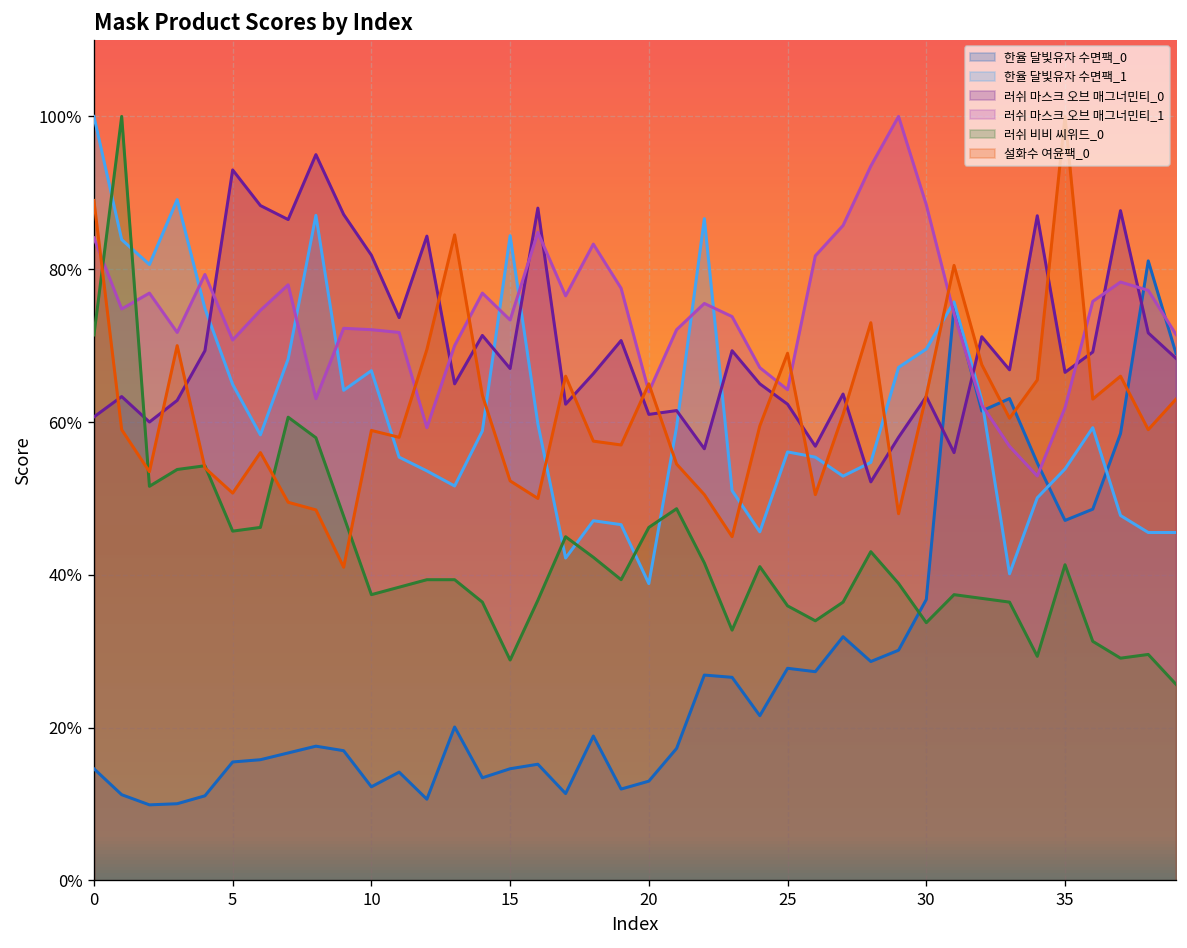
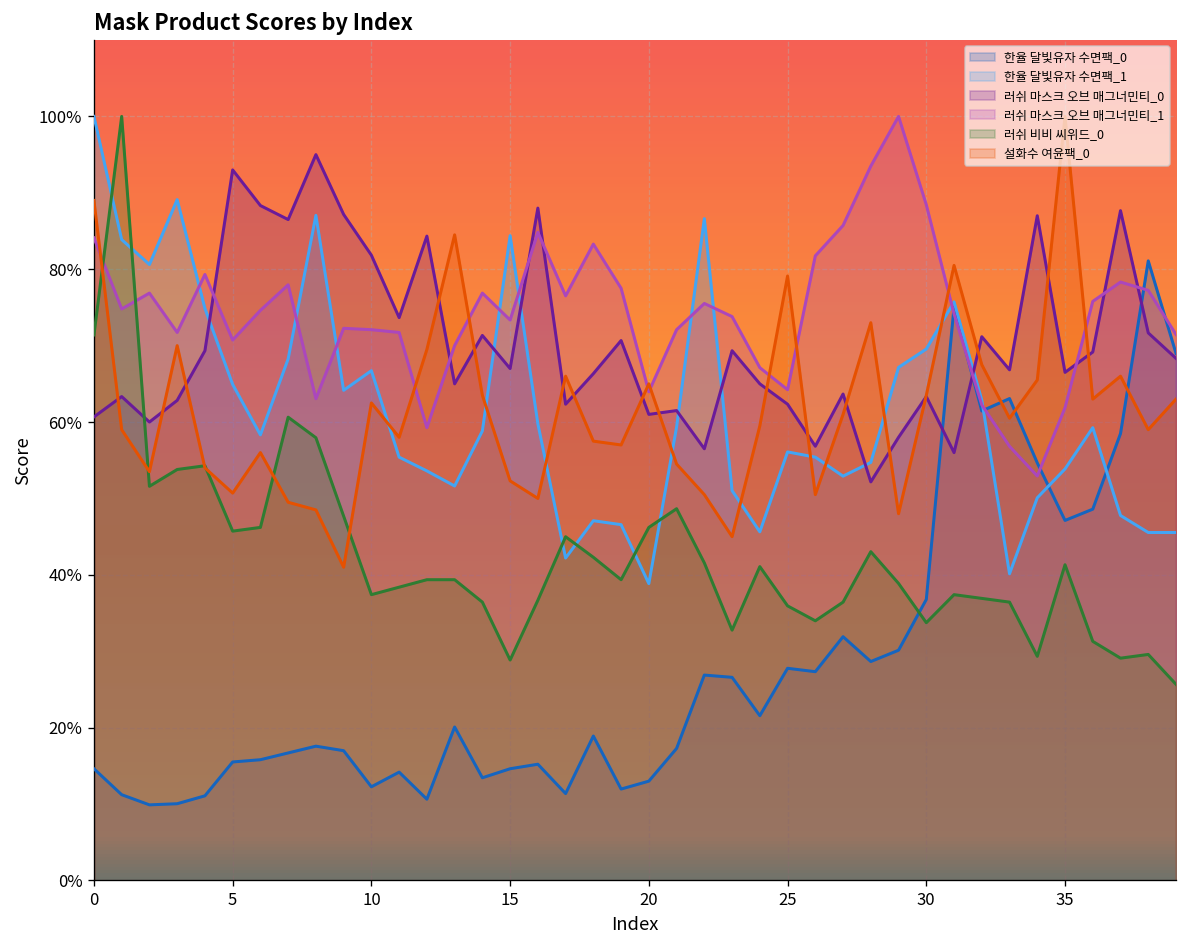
  {
    "설화수 여윤팩_0": {
      "0": "89%",
      "5": "51%",
-     "10": "59%",
+     "10": "63%",
      "15": "52%",
      "20": "65%",
-     "25": "69%"
+     "25": "79%"
    }
  }
